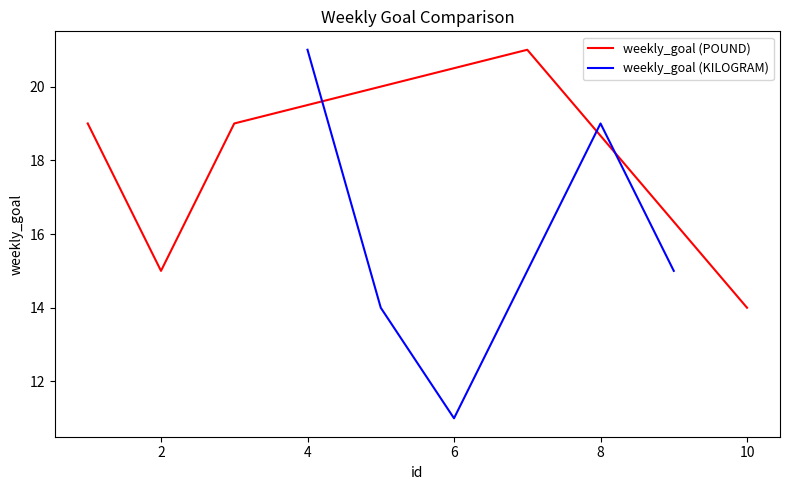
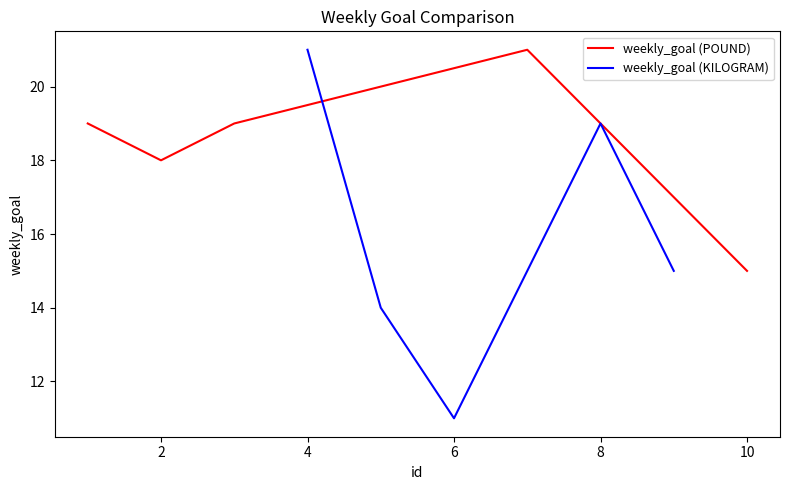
  {
    "weekly_goal (POUND)": {
-     "2": 15,
-     "10": 14
+     "2": 18,
+     "10": 15
    },
    "weekly_goal (KILOGRAM)": {
      "4": 21,
      "6": 11,
      "8": 19
    }
  }
